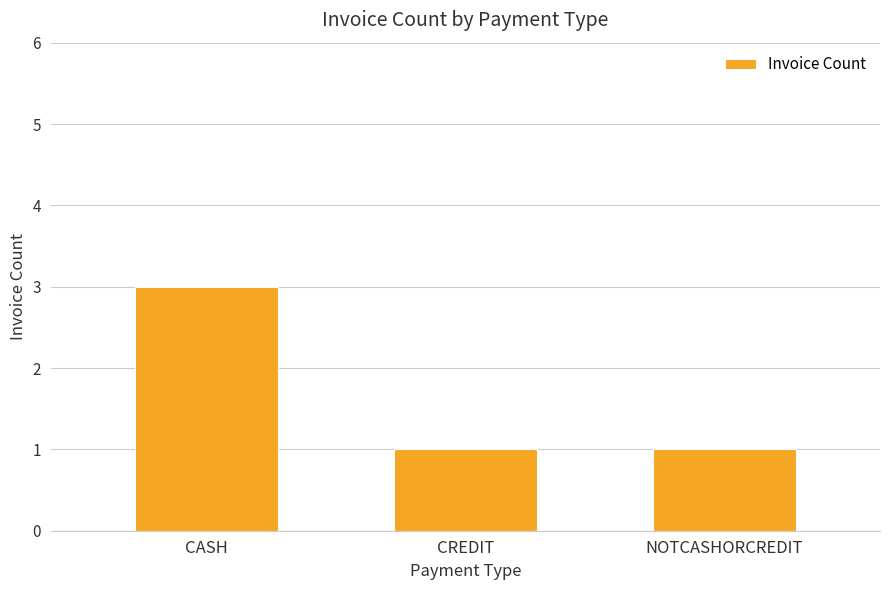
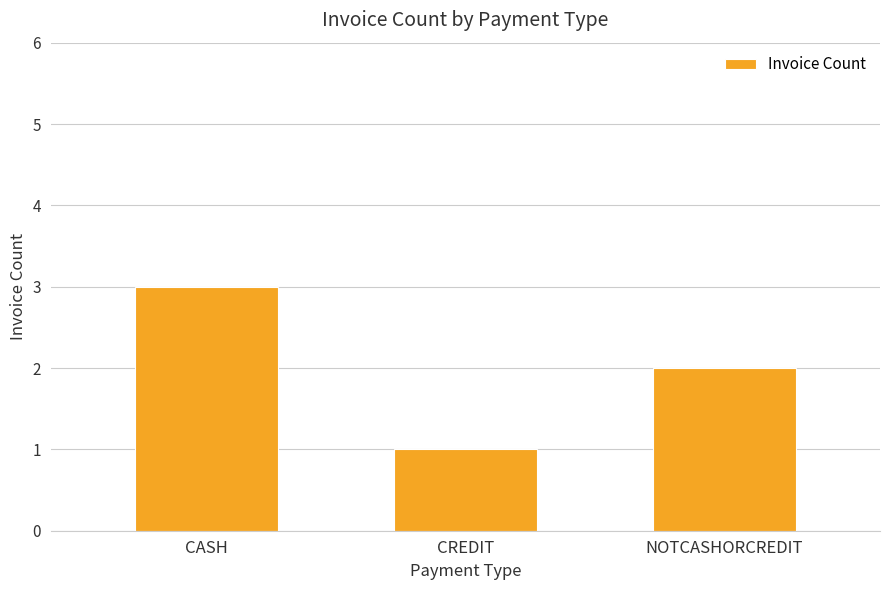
  {
    "CASH": 3,
    "CREDIT": 1,
-   "NOTCASHORCREDIT": 1
+   "NOTCASHORCREDIT": 2
  }
